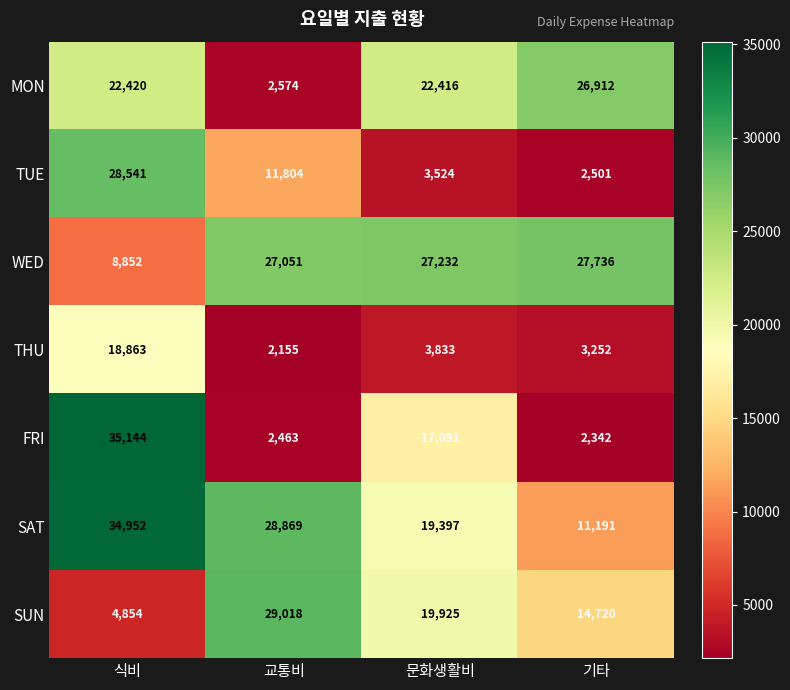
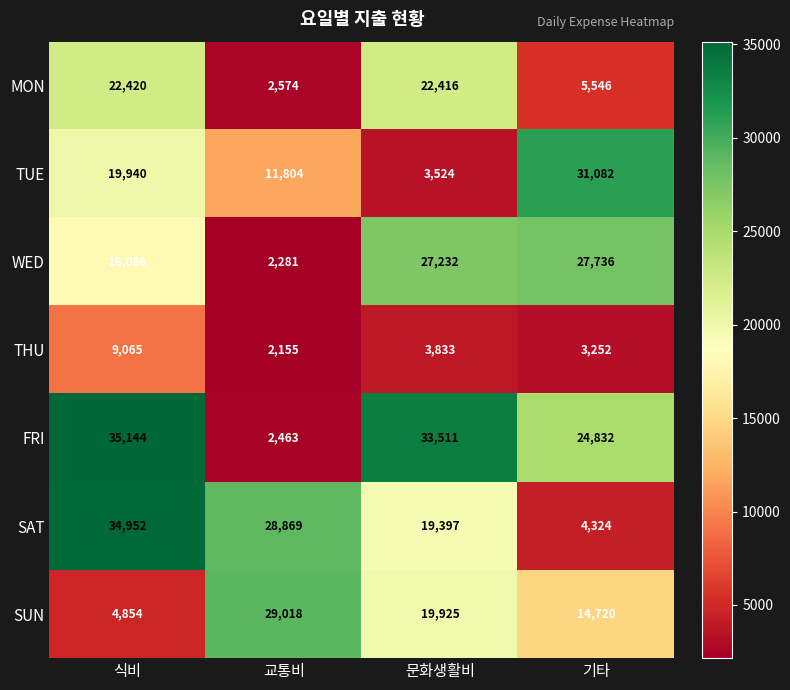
  {
    "MON": {
      "식비": "22,420",
      "교통비": "2,574",
      "문화생활비": "22,416",
-     "기타": "26,912"
+     "기타": "5,546"
    },
    "TUE": {
-     "식비": "28,541",
+     "식비": "19,940",
      "교통비": "11,804",
      "문화생활비": "3,524",
-     "기타": "2,501"
+     "기타": "31,082"
    },
    "WED": {
-     "식비": "8,852",
-     "교통비": "27,051",
+     "식비": "18,086",
+     "교통비": "2,281",
      "문화생활비": "27,232",
      "기타": "27,736"
    },
    "THU": {
-     "식비": "18,863",
+     "식비": "9,065",
      "교통비": "2,155",
      "문화생활비": "3,833",
      "기타": "3,252"
    },
    "FRI": {
      "식비": "35,144",
      "교통비": "2,463",
-     "문화생활비": "17,091",
-     "기타": "2,342"
+     "문화생활비": "33,511",
+     "기타": "24,832"
    },
    "SAT": {
      "식비": "34,952",
      "교통비": "28,869",
      "문화생활비": "19,397",
-     "기타": "11,191"
+     "기타": "4,324"
    },
    "SUN": {
      "식비": "4,854",
      "교통비": "29,018",
      "문화생활비": "19,925",
      "기타": "14,720"
    }
  }
